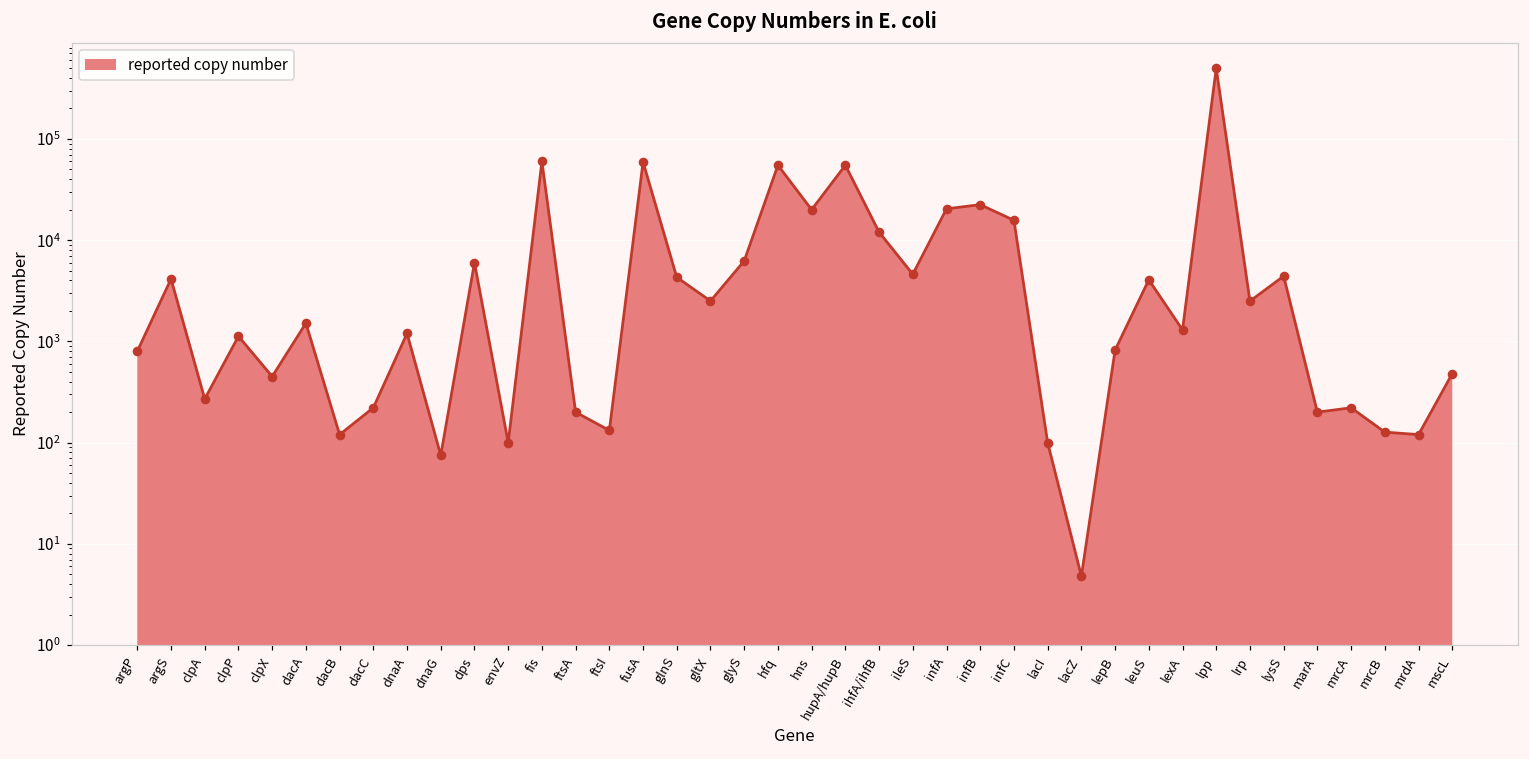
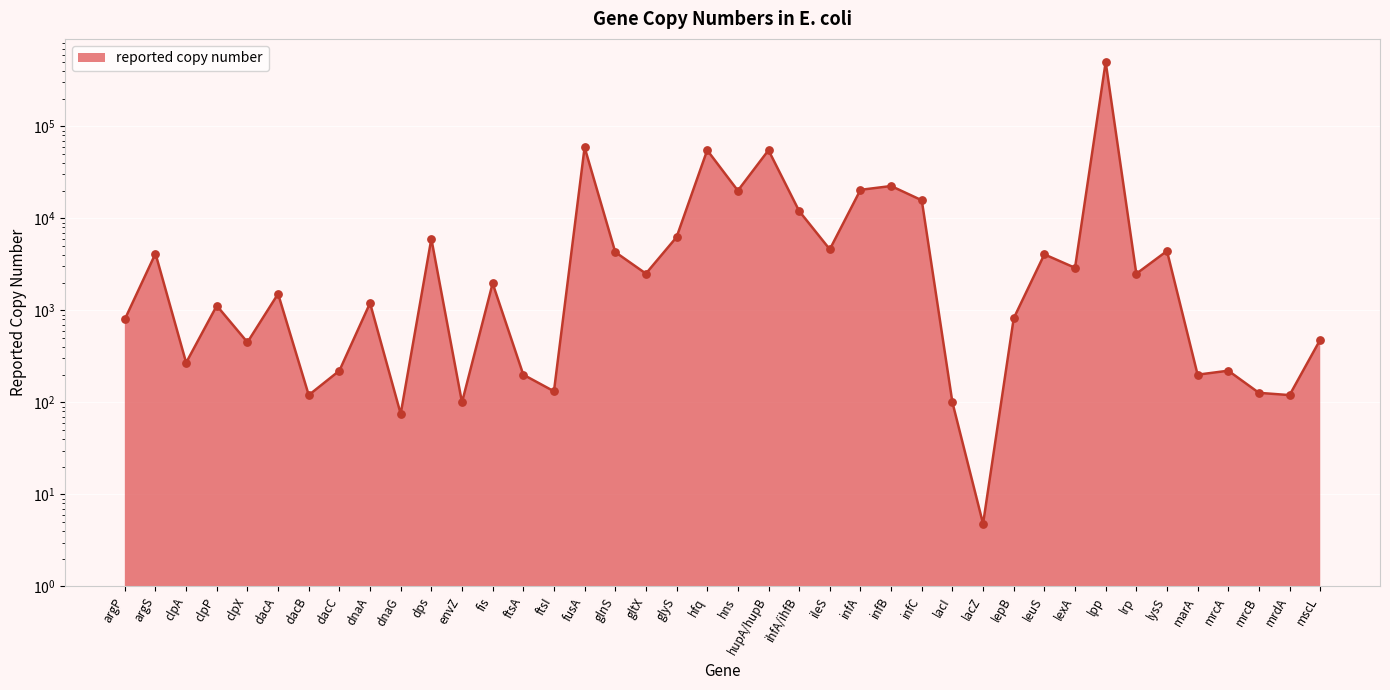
  {
    "argP": 800,
    "argS": 4000,
    "clpA": 270,
    "clpP": 1100,
    "clpX": 500,
    "dacA": 1500,
    "dacB": 120,
    "dacC": 220,
    "dnaA": 1200,
    "dnaG": 80,
    "dps": 6000,
    "envZ": 100,
-   "fis": 60000,
+   "fis": 2000,
    "ftsA": 200,
    "ftsI": 130,
    "fusA": 60000,
    "glnS": 4000,
    "gltX": 2500,
    "glyS": 6000,
    "hfq": 60000,
    "hns": 20000,
    "hupA/hupB": 60000,
    "ihfA/ihfB": 12000,
    "ileS": 5000,
    "infA": 20000,
    "infB": 22000,
    "infC": 16000,
    "lacI": 100,
    "lacZ": 5,
    "lepB": 800,
    "leuS": 4000,
-   "lexA": 1300,
+   "lexA": 2900,
    "lpp": 500000,
    "lrp": 2500,
    "lysS": 4000,
    "marA": 200,
    "mrcA": 220,
    "mrcB": 130,
    "mrdA": 120,
    "mscL": 500
  }
